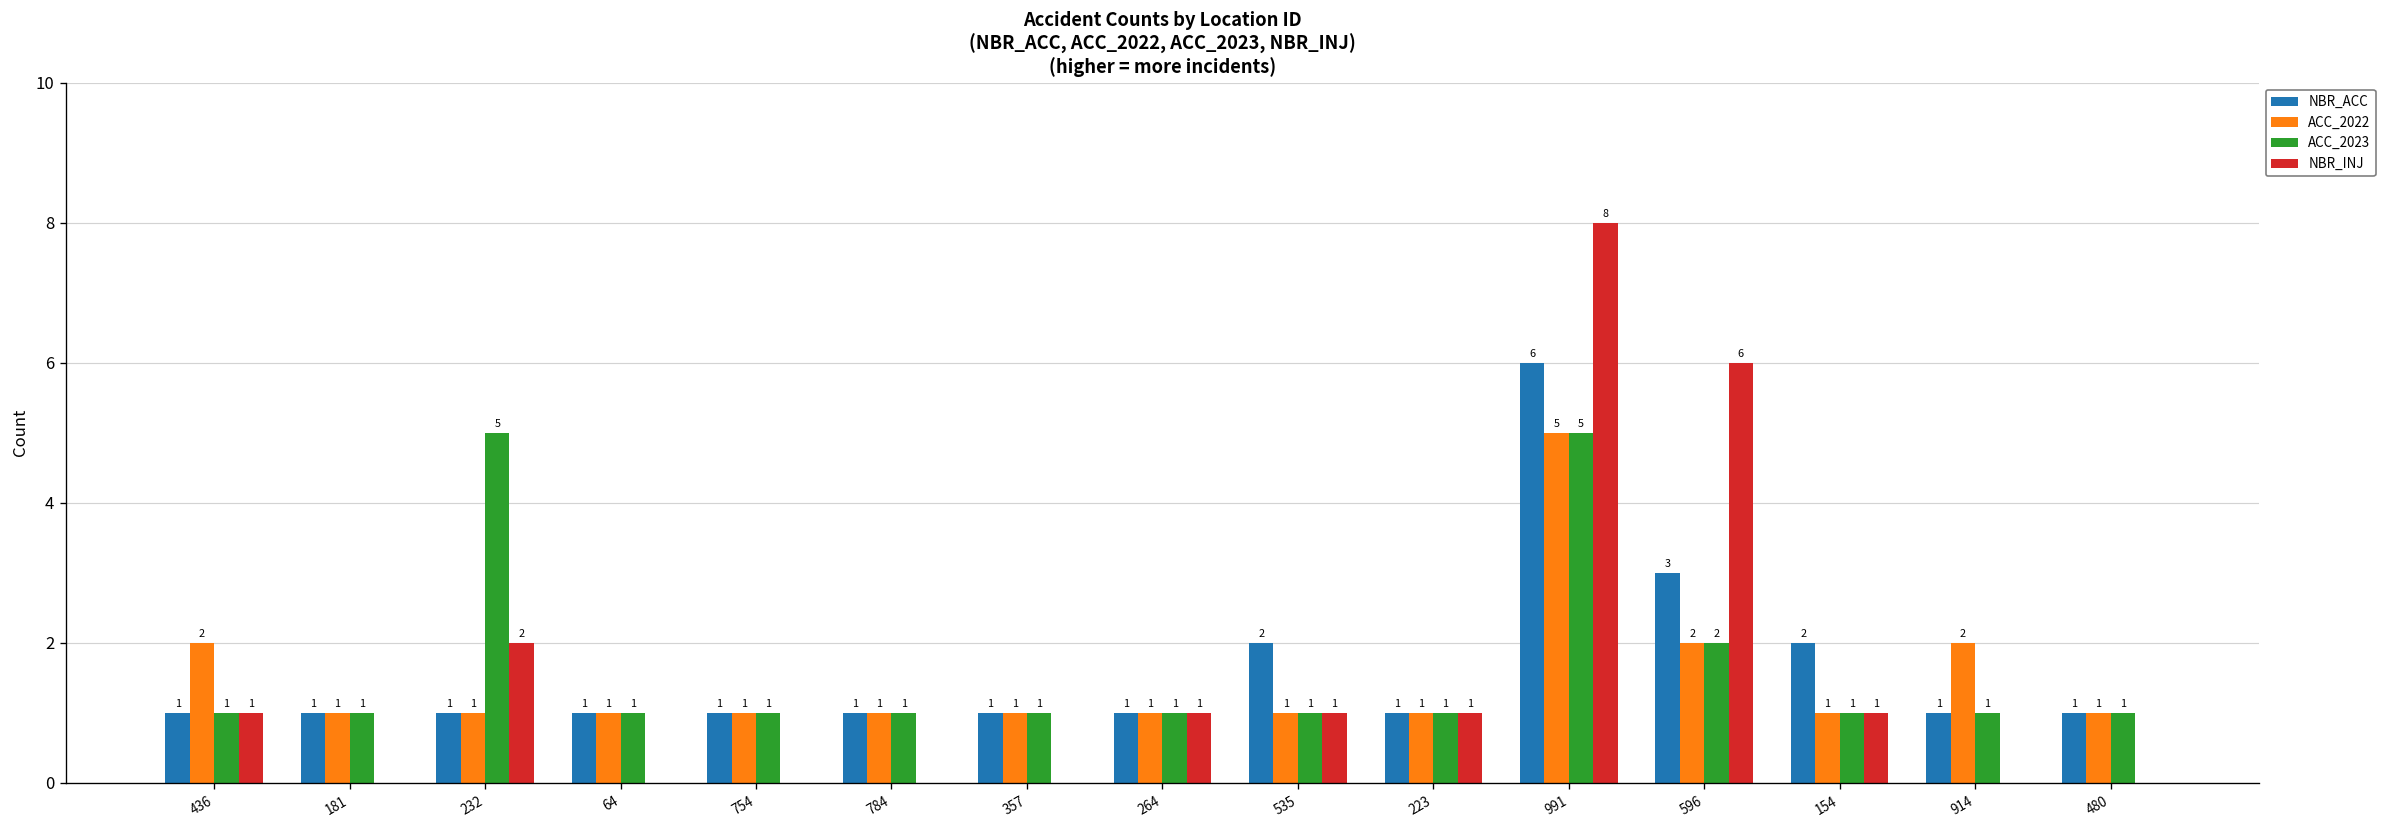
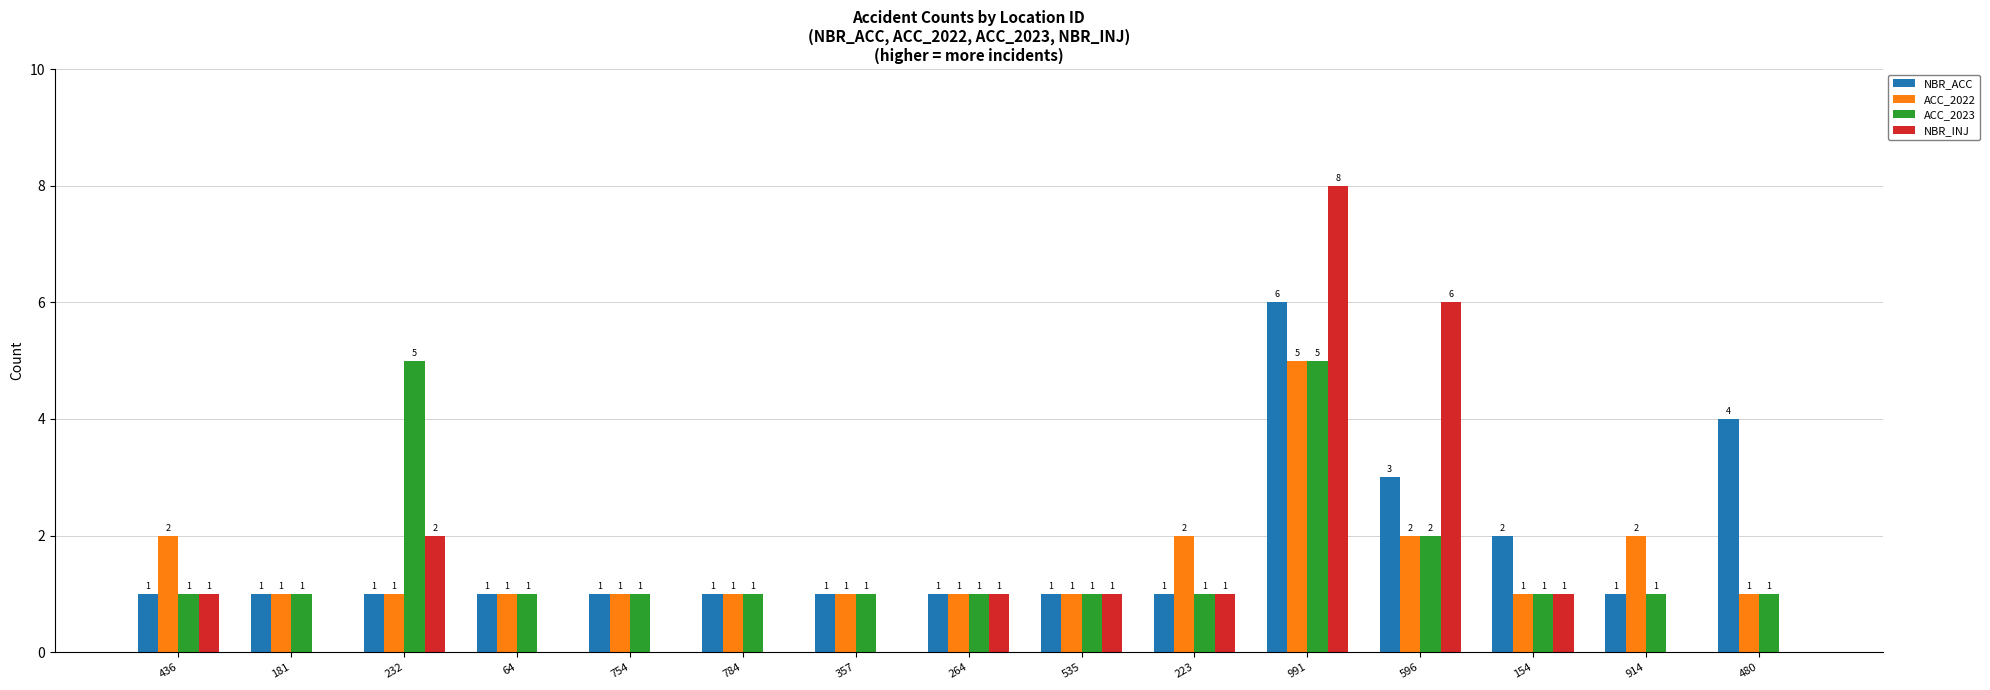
  {
    "NBR_ACC": {
      "436": 1,
      "181": 1,
      "232": 1,
      "64": 1,
      "754": 1,
      "784": 1,
      "357": 1,
      "264": 1,
-     "535": 2,
+     "535": 1,
      "223": 1,
      "991": 6,
      "596": 3,
      "154": 2,
      "914": 1,
-     "480": 1
+     "480": 4
    },
    "ACC_2022": {
      "436": 2,
      "181": 1,
      "232": 1,
      "64": 1,
      "754": 1,
      "784": 1,
      "357": 1,
      "264": 1,
      "535": 1,
-     "223": 1,
+     "223": 2,
      "991": 5,
      "596": 2,
      "154": 1,
      "914": 2,
      "480": 1
    },
    "ACC_2023": {
      "436": 1,
      "181": 1,
      "232": 5,
      "64": 1,
      "754": 1,
      "784": 1,
      "357": 1,
      "264": 1,
      "535": 1,
      "223": 1,
      "991": 5,
      "596": 2,
      "154": 1,
      "914": 1,
      "480": 1
    },
    "NBR_INJ": {
      "436": 1,
      "232": 2,
      "264": 1,
      "535": 1,
      "223": 1,
      "991": 8,
      "596": 6,
      "154": 1
    }
  }
